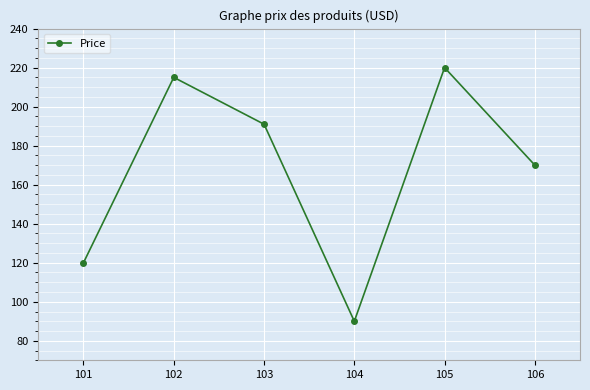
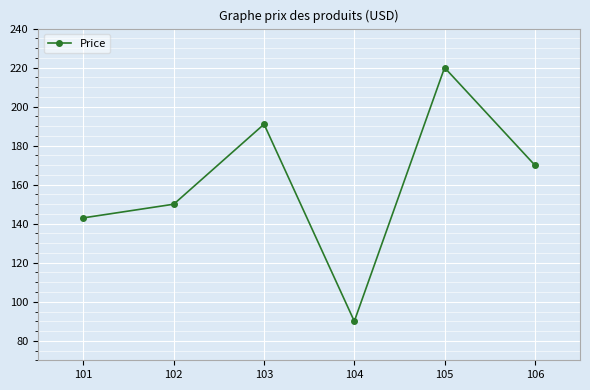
  {
-   "101": 120,
-   "102": 215,
+   "101": 143,
+   "102": 150,
    "103": 191,
    "104": 90,
    "105": 220,
    "106": 170
  }
